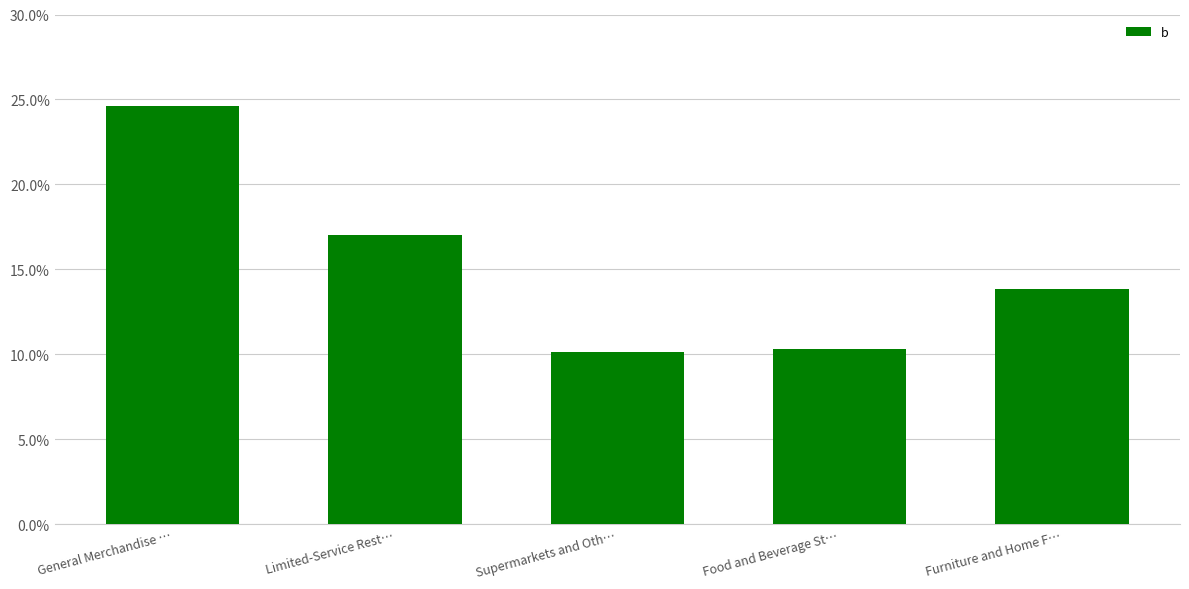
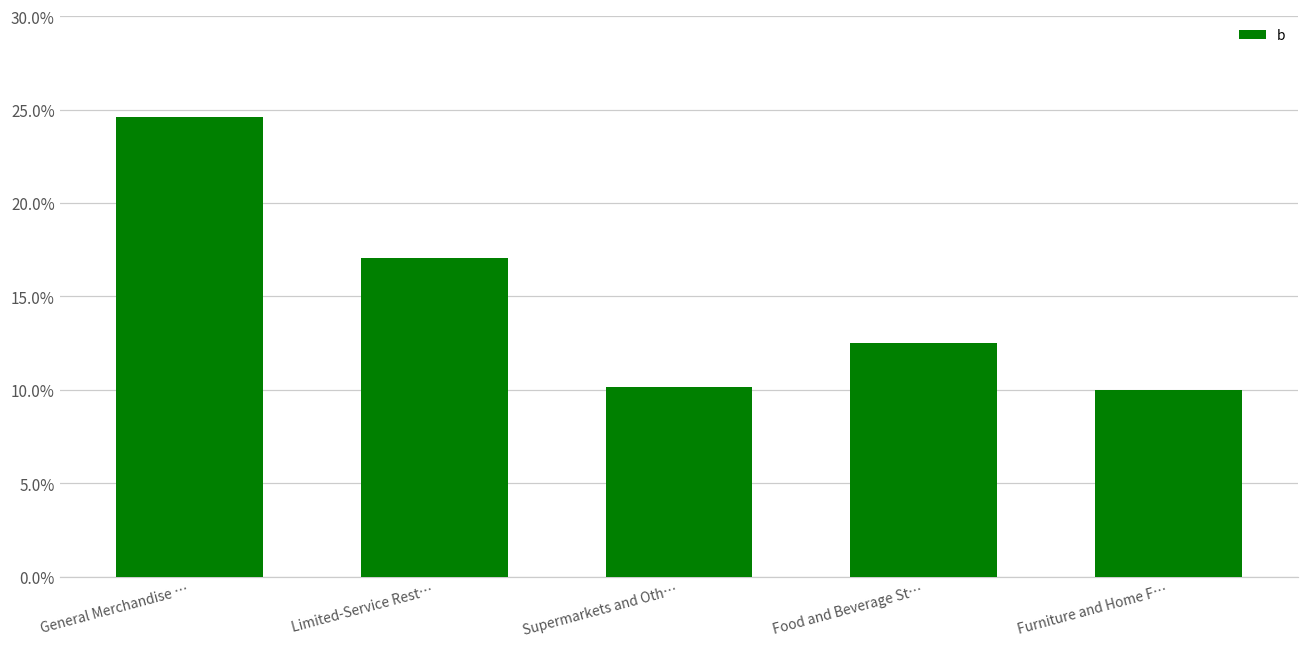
  {
    "General Merchandise …": "24.6%",
    "Limited-Service Rest…": "17.1%",
    "Supermarkets and Oth…": "10.1%",
-   "Food and Beverage St…": "10.3%",
-   "Furniture and Home F…": "13.8%"
+   "Food and Beverage St…": "12.5%",
+   "Furniture and Home F…": "10.0%"
  }
